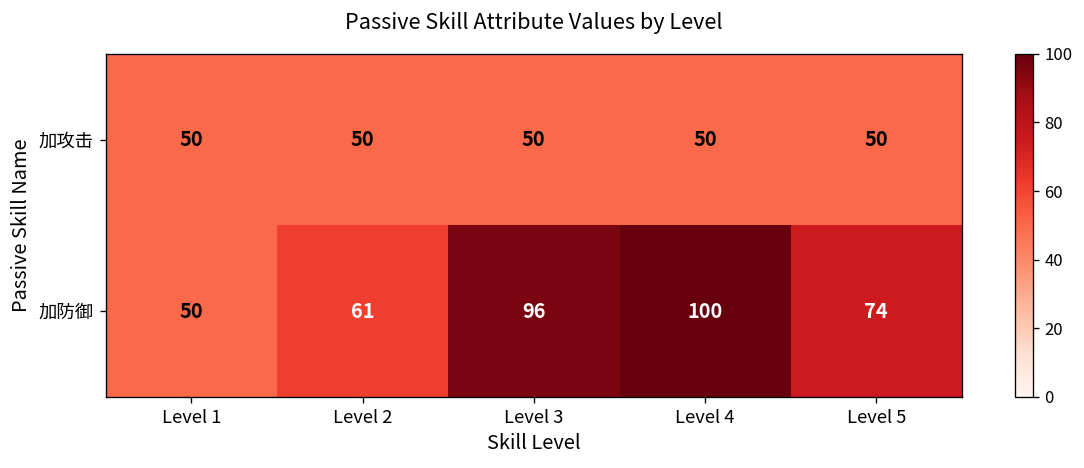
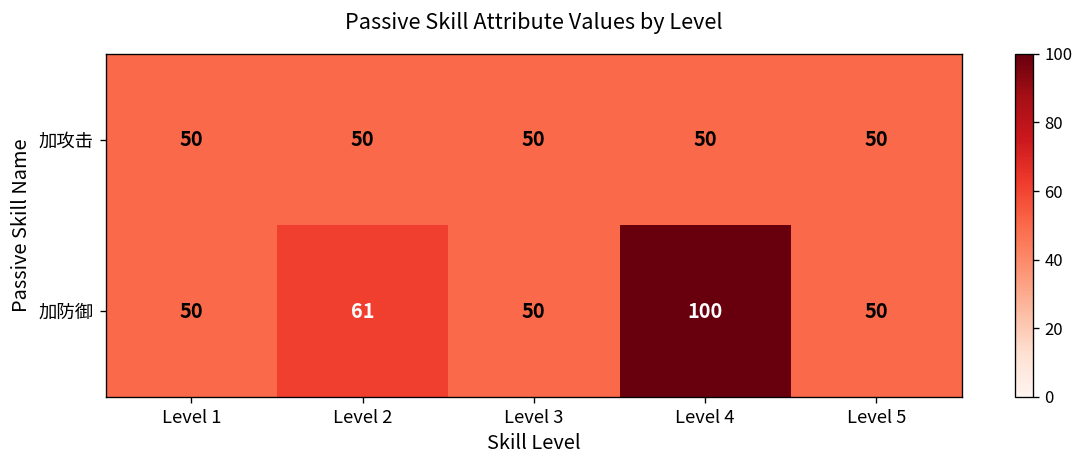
  {
    "加攻击": {
      "Level 1": 50,
      "Level 2": 50,
      "Level 3": 50,
      "Level 4": 50,
      "Level 5": 50
    },
    "加防御": {
      "Level 1": 50,
      "Level 2": 61,
-     "Level 3": 96,
+     "Level 3": 50,
      "Level 4": 100,
-     "Level 5": 74
+     "Level 5": 50
    }
  }
